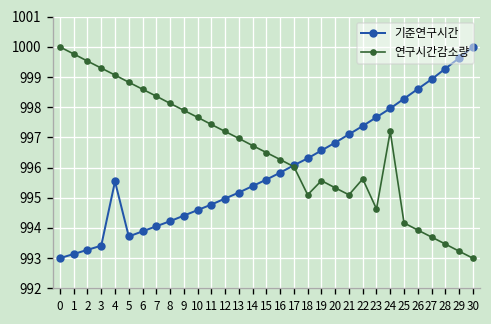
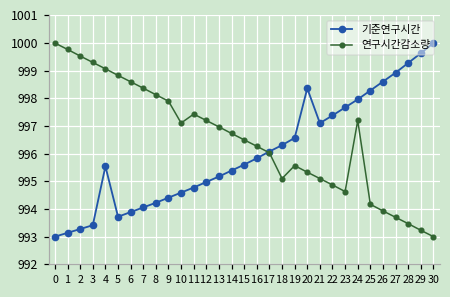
  {
    "기준연구시간": {
      "0": 993.0,
      "1": 993.1,
      "2": 993.3,
      "3": 993.4,
      "4": 995.5,
      "5": 993.7,
      "6": 993.9,
      "7": 994.1,
      "8": 994.2,
      "9": 994.4,
      "10": 994.6,
      "11": 994.8,
      "12": 995.0,
      "13": 995.2,
      "14": 995.4,
      "15": 995.6,
      "16": 995.8,
      "18": 996.3,
      "19": 996.6,
-     "20": 996.8,
+     "20": 998.4,
      "21": 997.1,
      "22": 997.4,
      "23": 997.7,
      "24": 998.0,
      "25": 998.3,
      "26": 998.6,
      "27": 998.9,
      "28": 999.3
    },
    "연구시간감소량": {
      "0": 1000.0,
      "1": 999.8,
      "2": 999.5,
      "3": 999.3,
      "4": 999.1,
      "5": 998.8,
      "6": 998.6,
      "7": 998.4,
      "8": 998.1,
      "9": 997.9,
-     "10": 997.7,
+     "10": 997.1,
      "11": 997.4,
      "12": 997.2,
      "13": 997.0,
      "14": 996.7,
      "15": 996.5,
      "16": 996.3,
      "18": 995.1,
      "19": 995.6,
      "20": 995.3,
      "21": 995.1,
-     "22": 995.6,
+     "22": 994.9,
      "23": 994.6,
      "24": 997.2,
      "25": 994.2,
      "26": 993.9,
      "27": 993.7,
      "28": 993.5,
      "29": 993.2,
      "30": 993.0
    }
  }
